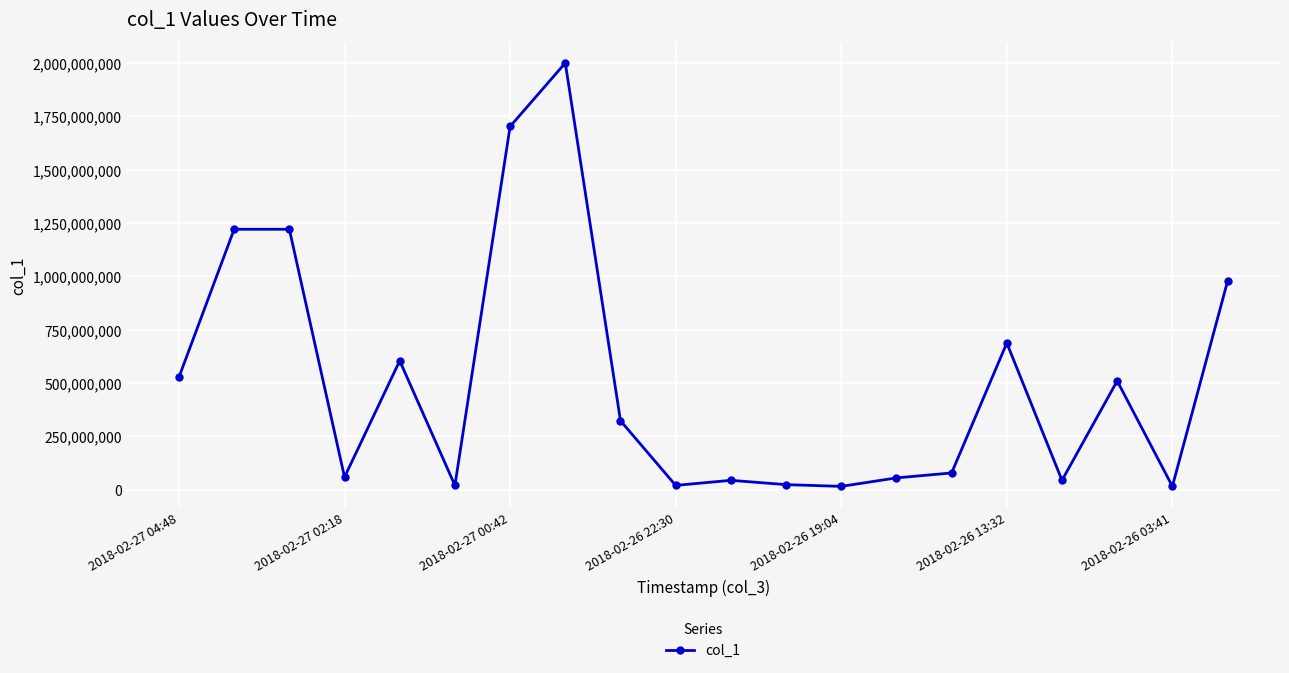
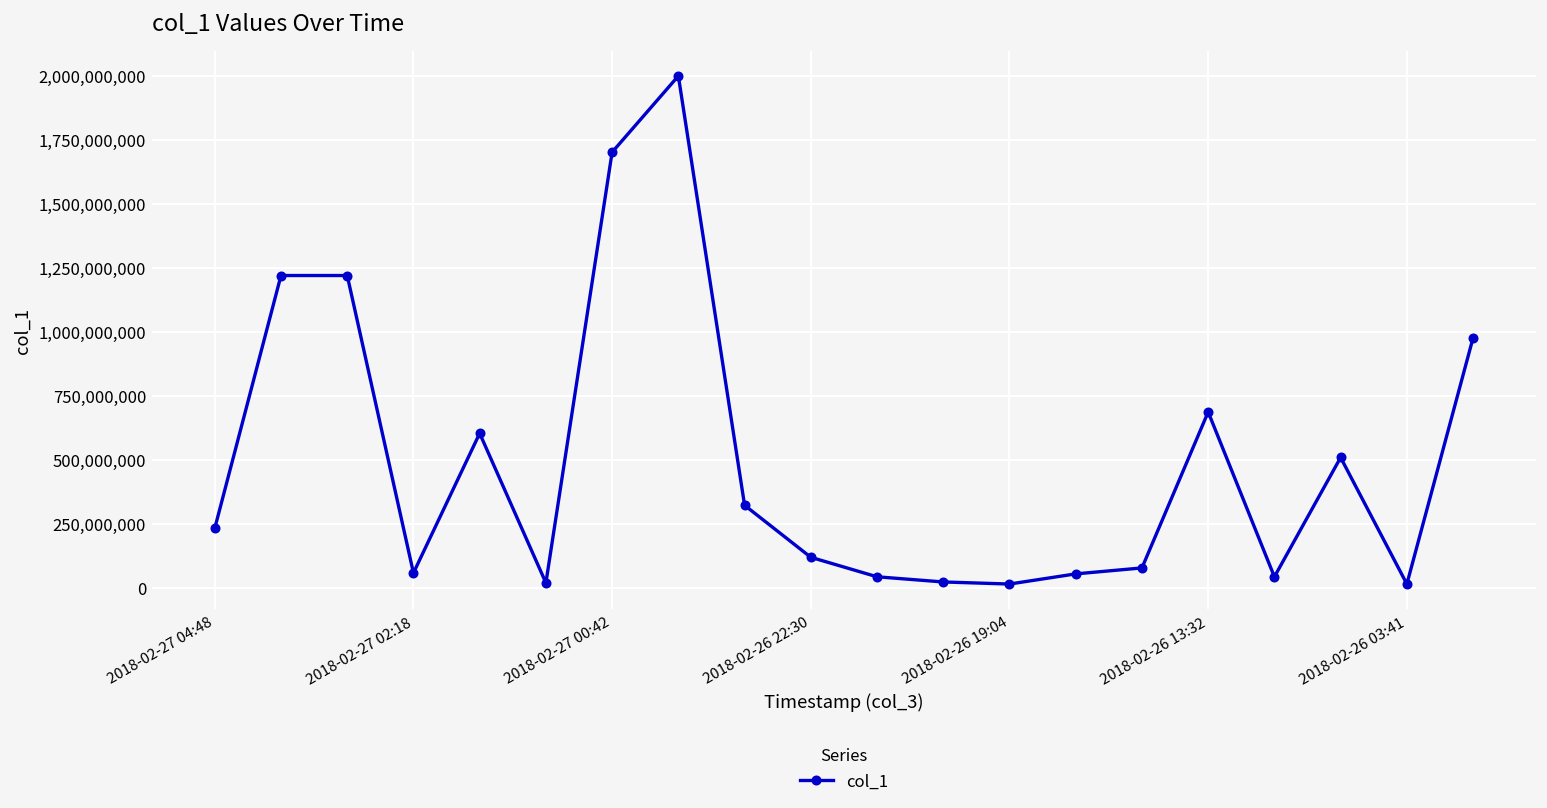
  {
-   "2018-02-27 04:48": "530,000,000",
+   "2018-02-27 04:48": "230,000,000",
    "2018-02-27 02:18": "60,000,000",
    "2018-02-27 00:42": "1,700,000,000",
-   "2018-02-26 22:30": "20,000,000",
+   "2018-02-26 22:30": "120,000,000",
    "2018-02-26 19:04": "20,000,000",
    "2018-02-26 13:32": "690,000,000",
    "2018-02-26 03:41": "20,000,000"
  }
